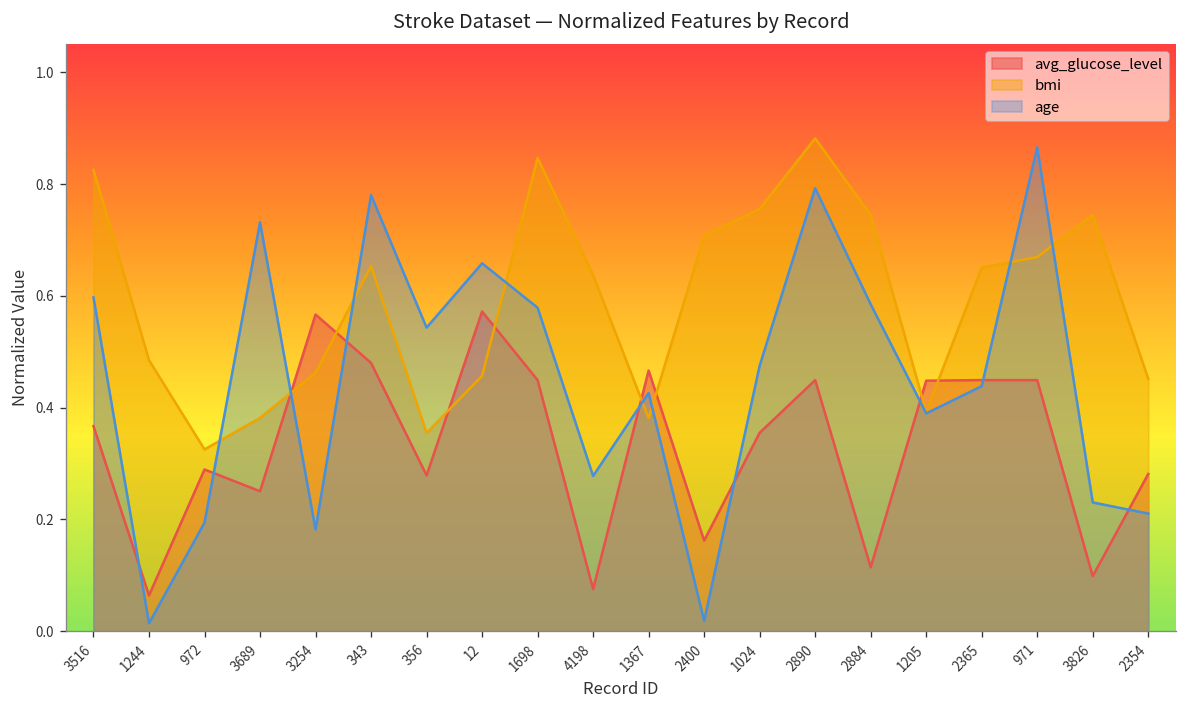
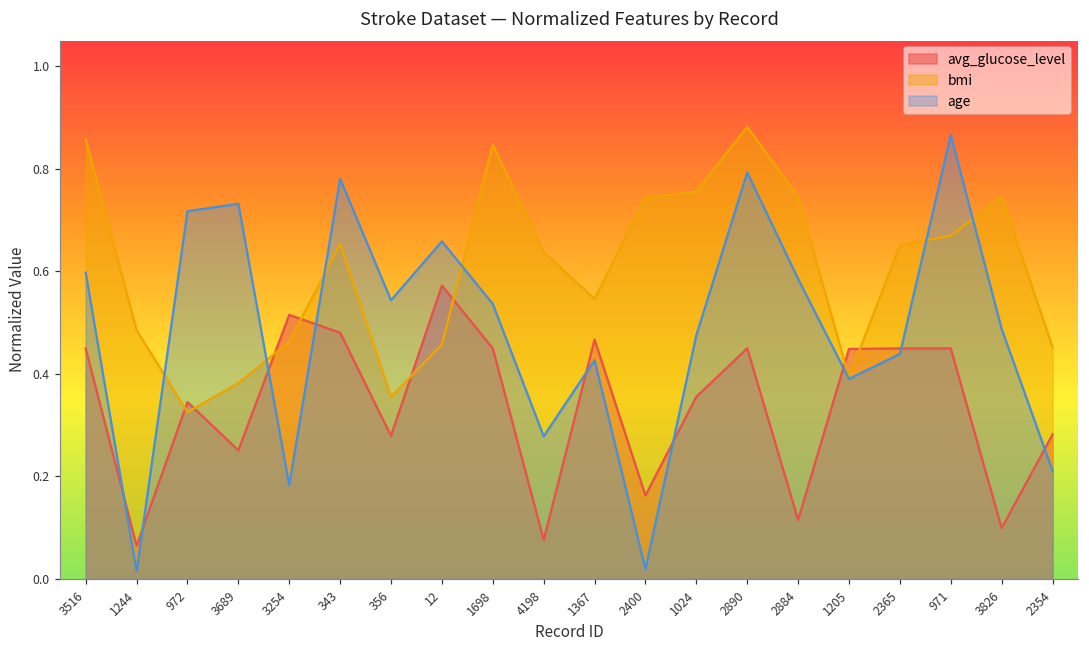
  {
    "avg_glucose_level": {
-     "3516": 0.37,
+     "3516": 0.45,
      "1244": 0.06,
-     "972": 0.29,
+     "972": 0.34,
      "3689": 0.25,
-     "3254": 0.57,
+     "3254": 0.51,
      "343": 0.48,
      "356": 0.28,
      "12": 0.57,
      "1698": 0.45,
      "4198": 0.08,
      "1367": 0.47,
      "2400": 0.16,
      "1024": 0.36,
      "2890": 0.45,
      "2884": 0.11,
      "1205": 0.45,
      "2365": 0.45,
      "971": 0.45,
      "3826": 0.10,
      "2354": 0.28
    },
    "bmi": {
-     "3516": 0.83,
+     "3516": 0.86,
      "1244": 0.48,
      "972": 0.33,
      "3689": 0.38,
      "3254": 0.46,
      "343": 0.65,
      "356": 0.35,
      "12": 0.46,
      "1698": 0.85,
      "4198": 0.64,
-     "1367": 0.38,
-     "2400": 0.71,
+     "1367": 0.55,
+     "2400": 0.74,
      "1024": 0.76,
      "2890": 0.88,
      "2884": 0.74,
      "2365": 0.65,
      "971": 0.67,
      "3826": 0.74,
      "2354": 0.45
    },
    "age": {
      "3516": 0.60,
      "1244": 0.01,
-     "972": 0.19,
+     "972": 0.72,
      "3689": 0.73,
      "3254": 0.18,
      "343": 0.78,
      "356": 0.54,
      "12": 0.66,
-     "1698": 0.58,
+     "1698": 0.54,
      "4198": 0.28,
      "1367": 0.43,
      "2400": 0.02,
      "1024": 0.48,
      "2890": 0.79,
      "2884": 0.58,
      "2365": 0.44,
      "971": 0.87,
-     "3826": 0.23,
+     "3826": 0.49,
      "2354": 0.21
    }
  }
